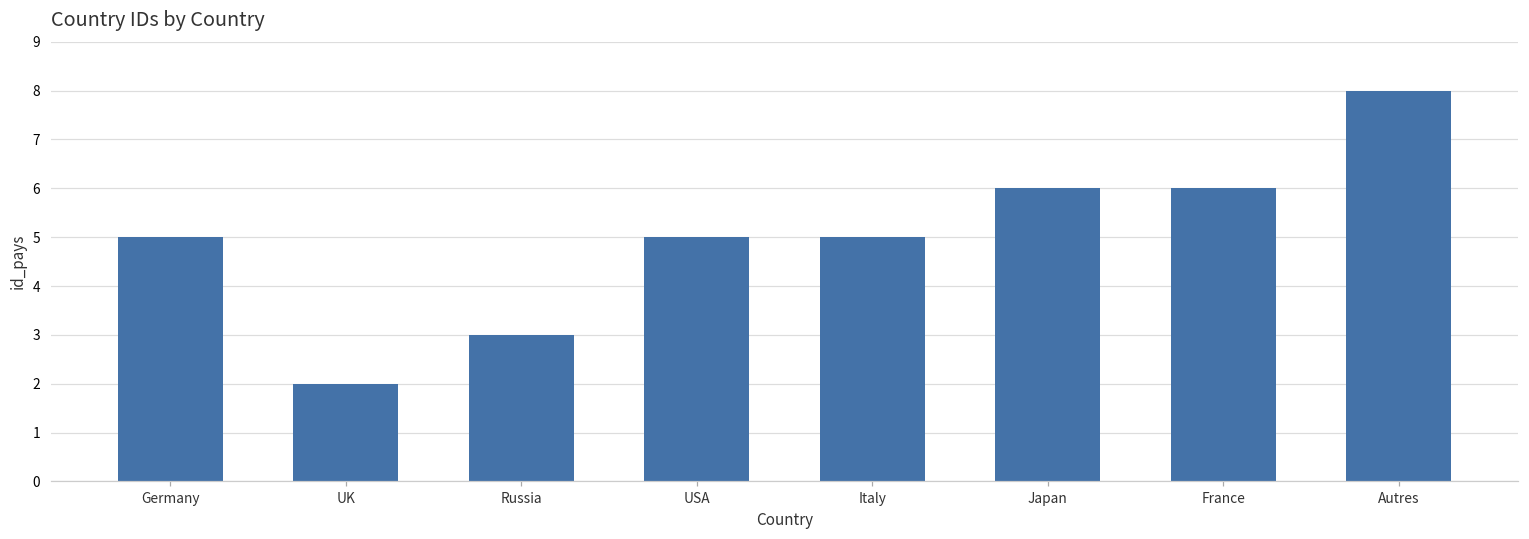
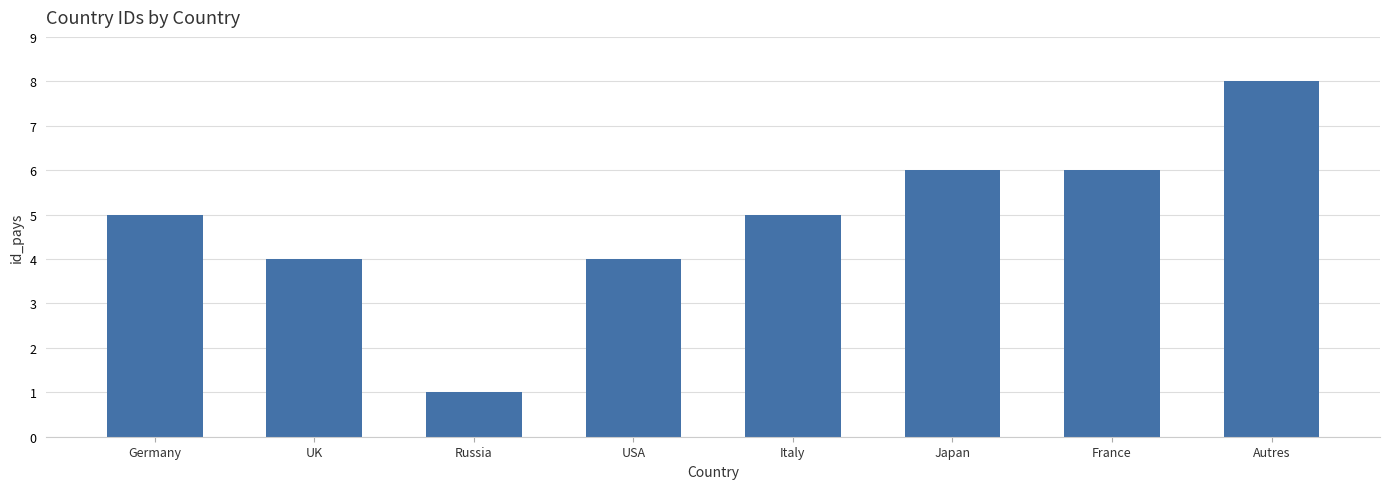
  {
    "Germany": 5,
-   "UK": 2,
-   "Russia": 3,
-   "USA": 5,
+   "UK": 4,
+   "Russia": 1,
+   "USA": 4,
    "Italy": 5,
    "Japan": 6,
    "France": 6,
    "Autres": 8
  }
